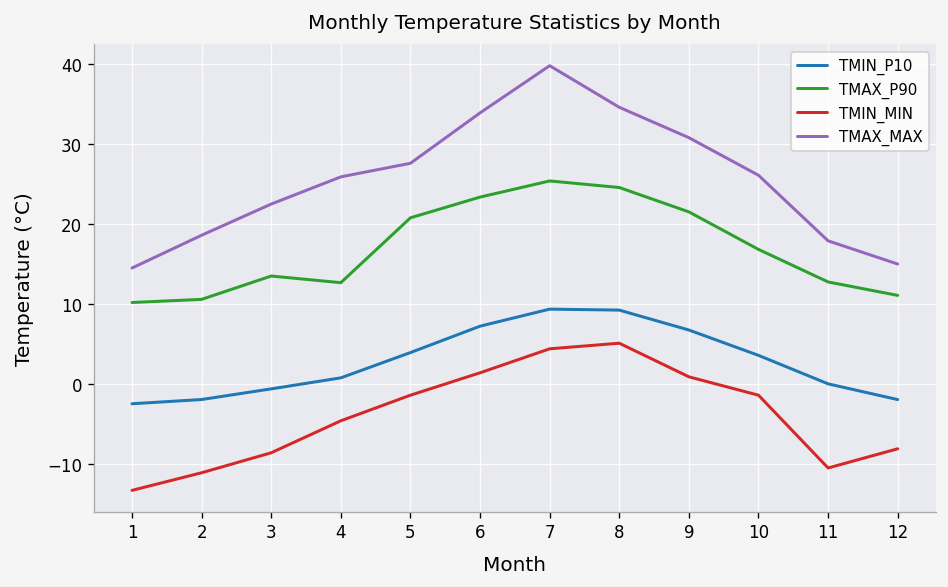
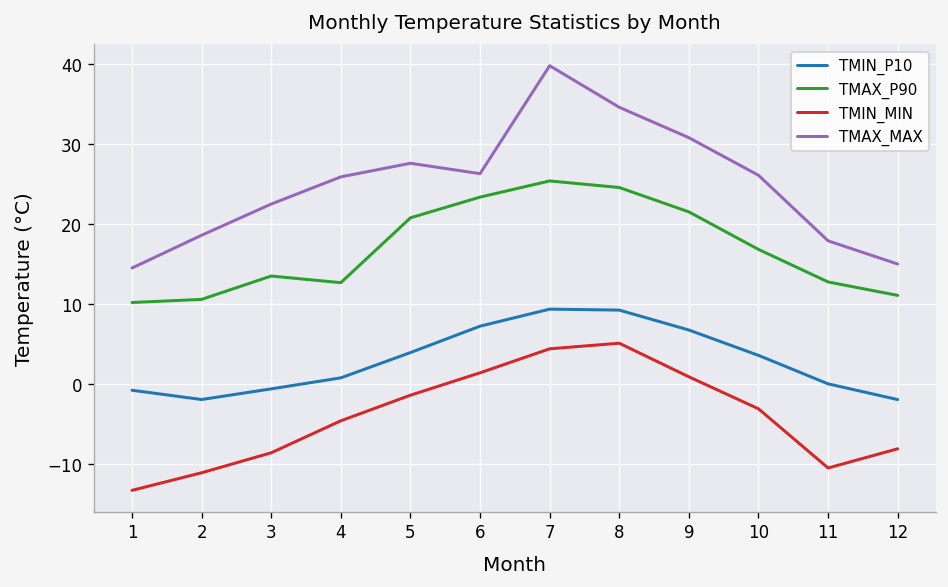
  {
    "TMIN_P10": {
-     "1": -2,
+     "1": -1,
      "2": -2,
      "3": -1,
      "4": 1,
      "5": 4,
      "6": 7,
      "7": 9,
      "8": 9,
      "9": 7,
      "10": 4,
      "11": 0,
      "12": -2
    },
    "TMAX_P90": {
      "1": 10,
      "2": 11,
      "3": 14,
      "4": 13,
      "5": 21,
      "6": 23,
      "7": 25,
      "8": 25,
      "9": 22,
      "10": 17,
      "11": 13,
      "12": 11
    },
    "TMIN_MIN": {
      "1": -13,
      "2": -11,
      "3": -9,
      "4": -5,
      "5": -1,
      "6": 1,
      "7": 4,
      "8": 5,
      "9": 1,
-     "10": -1,
+     "10": -3,
      "11": -11,
      "12": -8
    },
    "TMAX_MAX": {
      "1": 15,
      "2": 19,
      "3": 23,
      "4": 26,
      "5": 28,
-     "6": 34,
+     "6": 26,
      "7": 40,
      "8": 35,
      "9": 31,
      "10": 26,
      "11": 18,
      "12": 15
    }
  }
